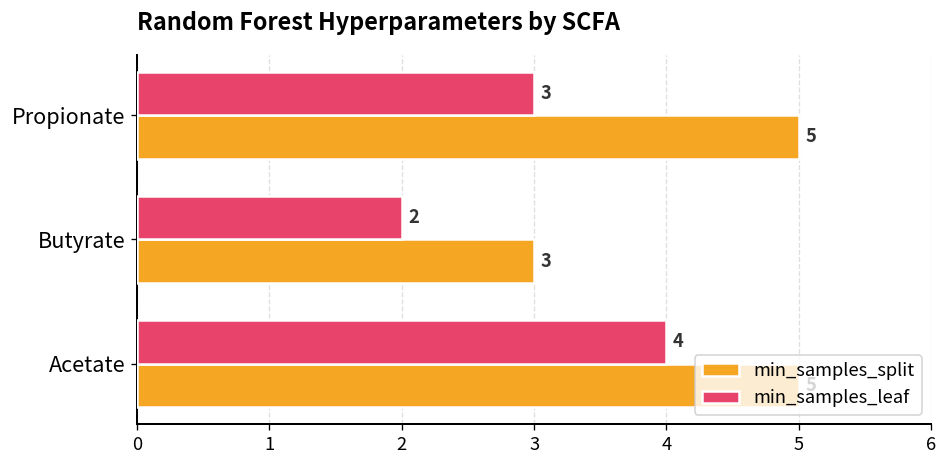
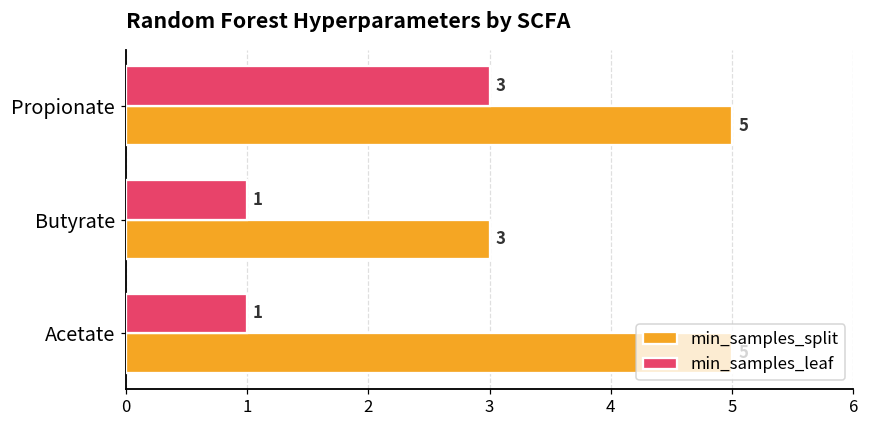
  {
    "min_samples_split": {
      "Propionate": 5,
      "Butyrate": 3
    },
    "min_samples_leaf": {
      "Propionate": 3,
-     "Butyrate": 2,
-     "Acetate": 4
+     "Butyrate": 1,
+     "Acetate": 1
    }
  }
